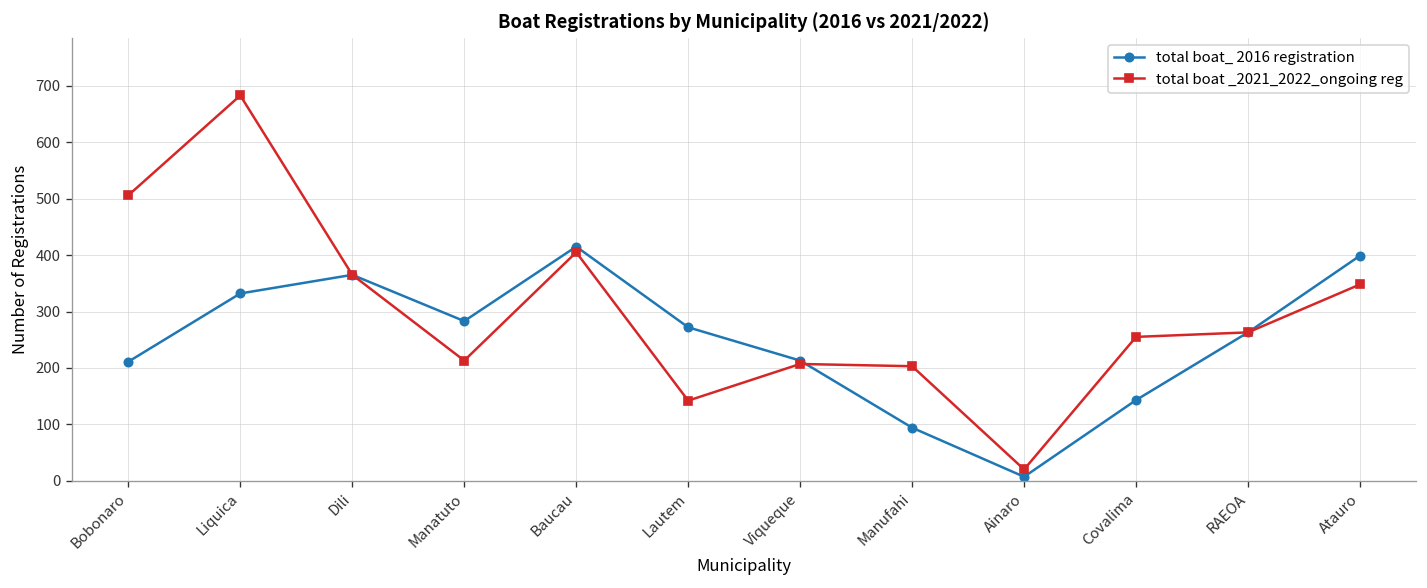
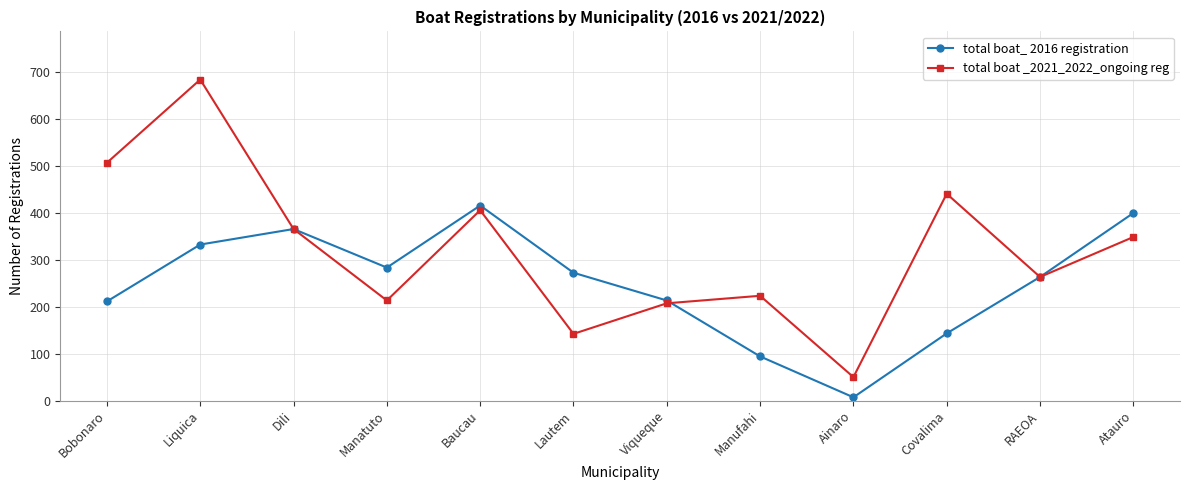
  {
    "total boat_ 2016 registration": {
      "Bobonaro": 210,
      "Liquica": 330,
      "Manatuto": 280,
      "Baucau": 420,
      "Lautem": 270,
      "Viqueque": 210,
      "Manufahi": 90,
      "Ainaro": 10,
      "Covalima": 140,
      "Atauro": 400
    },
    "total boat _2021_2022_ongoing reg": {
      "Bobonaro": 510,
      "Liquica": 680,
      "Manatuto": 210,
      "Baucau": 410,
      "Lautem": 140,
      "Viqueque": 210,
-     "Manufahi": 200,
-     "Ainaro": 20,
-     "Covalima": 260,
+     "Manufahi": 220,
+     "Ainaro": 50,
+     "Covalima": 440,
      "Atauro": 350
    }
  }
